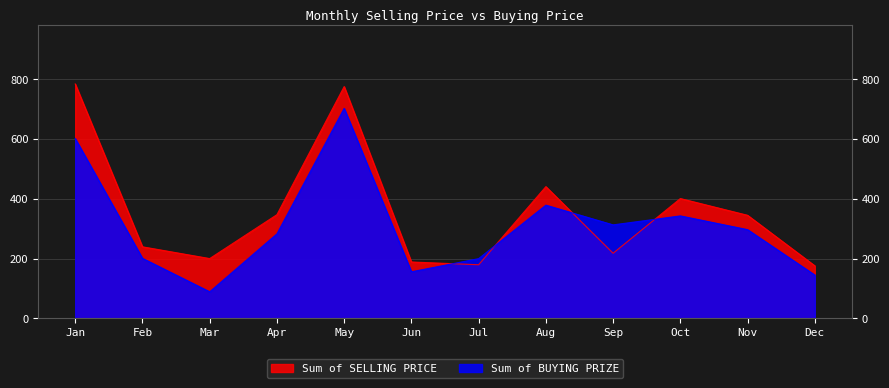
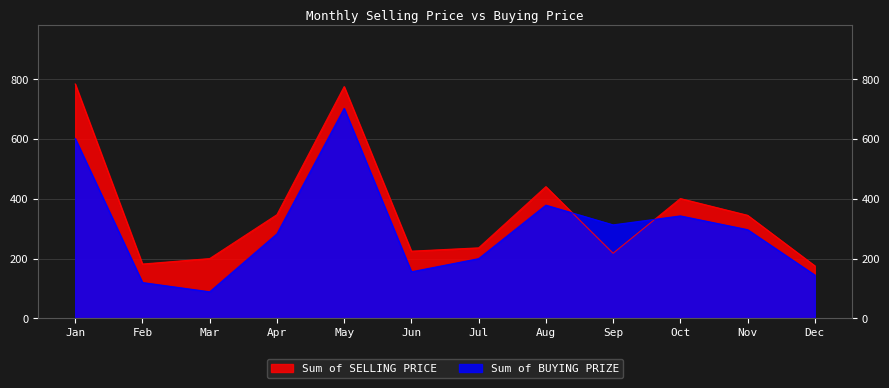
  {
    "Sum of SELLING PRICE": {
      "Jan": 780,
-     "Feb": 240,
+     "Feb": 180,
      "Mar": 200,
      "Apr": 350,
      "May": 780,
-     "Jun": 190,
-     "Jul": 180,
+     "Jun": 230,
+     "Jul": 240,
      "Aug": 440,
      "Sep": 220,
      "Oct": 400,
      "Nov": 350,
      "Dec": 180
    },
    "Sum of BUYING PRIZE": {
      "Jan": 600,
-     "Feb": 200,
+     "Feb": 120,
      "Mar": 90,
      "Apr": 280,
      "May": 700,
      "Jun": 160,
      "Jul": 200,
      "Aug": 380,
      "Sep": 310,
      "Oct": 340,
      "Nov": 300,
      "Dec": 150
    }
  }
